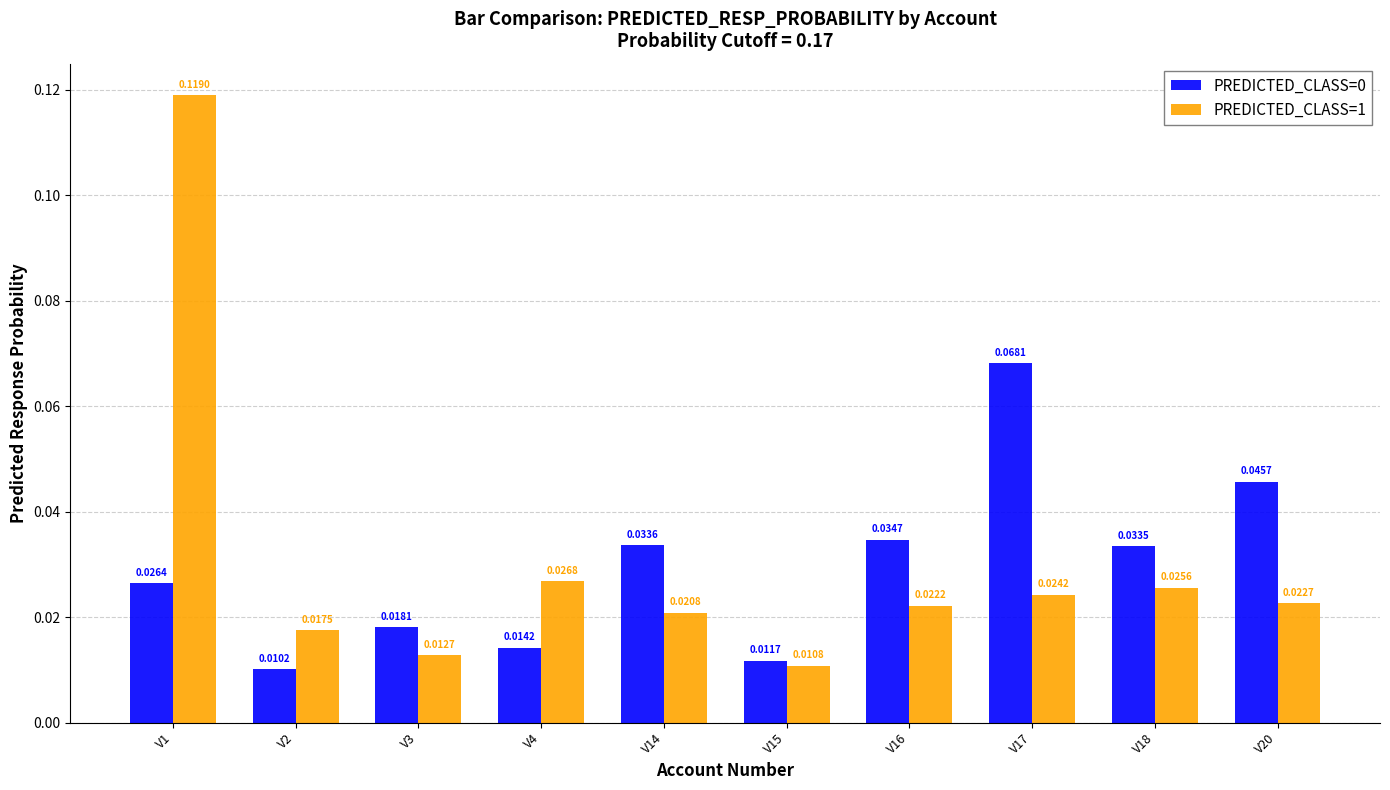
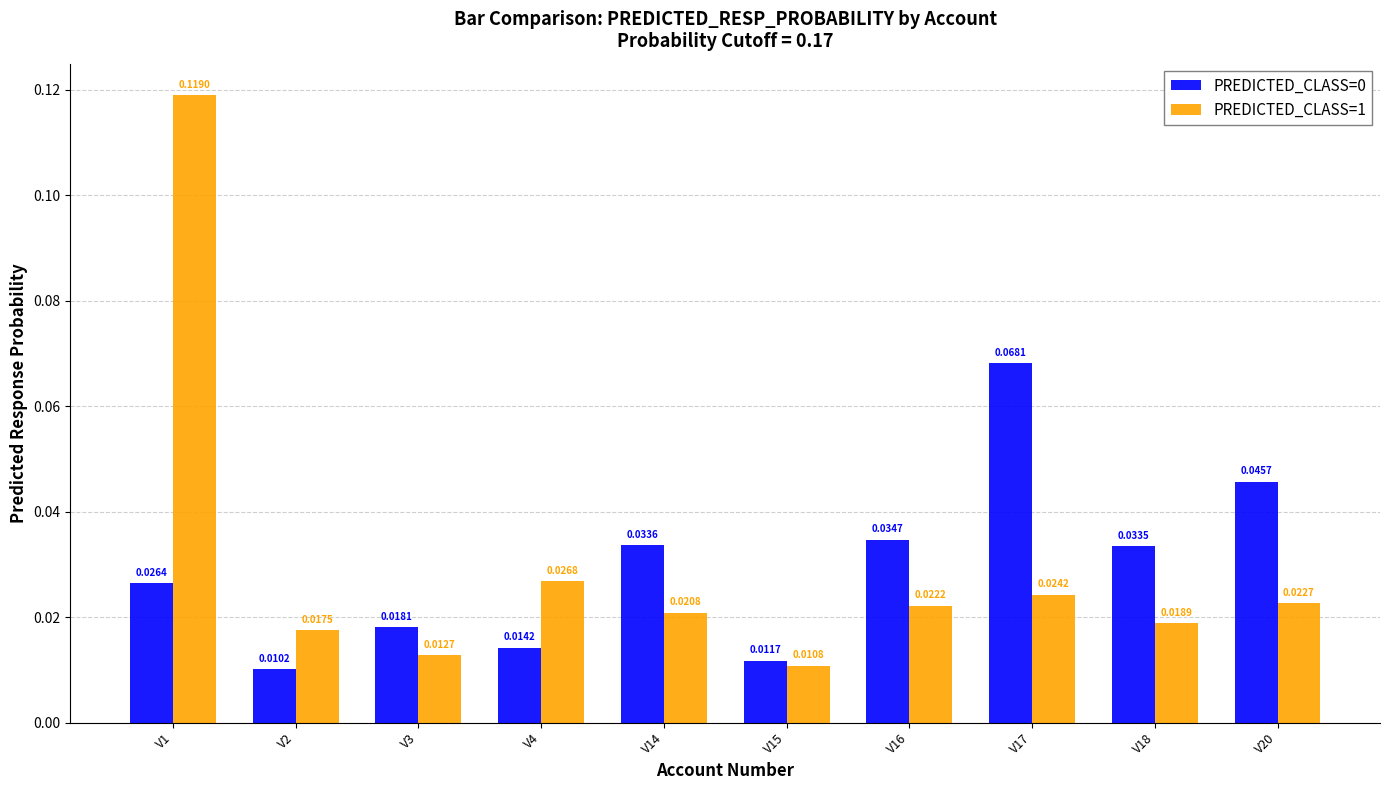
  {
    "PREDICTED_CLASS=0": {
      "V1": 0.0264,
      "V2": 0.0102,
      "V3": 0.0181,
      "V4": 0.0142,
      "V14": 0.0336,
      "V15": 0.0117,
      "V16": 0.0347,
      "V17": 0.0681,
      "V18": 0.0335,
      "V20": 0.0457
    },
    "PREDICTED_CLASS=1": {
      "V1": 0.1190,
      "V2": 0.0175,
      "V3": 0.0127,
      "V4": 0.0268,
      "V14": 0.0208,
      "V15": 0.0108,
      "V16": 0.0222,
      "V17": 0.0242,
-     "V18": 0.0256,
+     "V18": 0.0189,
      "V20": 0.0227
    }
  }
